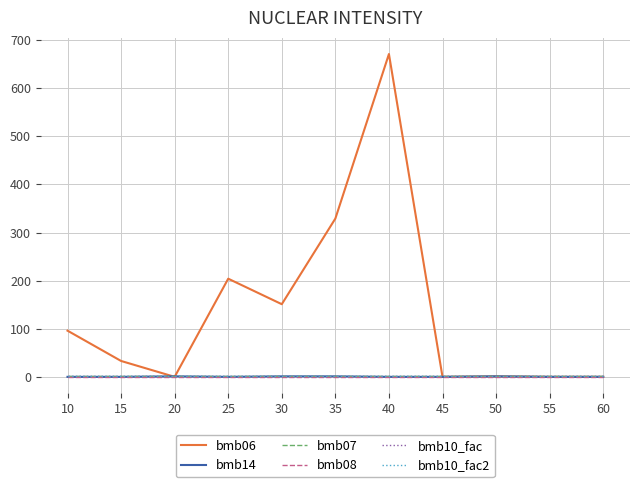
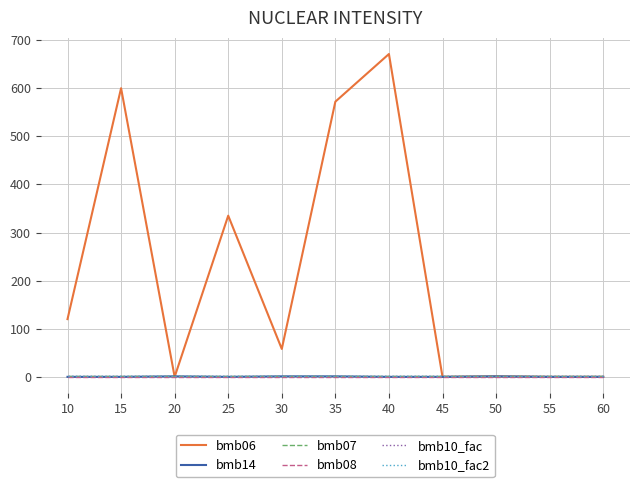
  {
    "bmb06": {
-     "10": 100,
-     "15": 30,
-     "25": 200,
-     "30": 150,
-     "35": 330,
+     "10": 120,
+     "15": 600,
+     "25": 340,
+     "30": 60,
+     "35": 570,
      "40": 670
    }
  }
